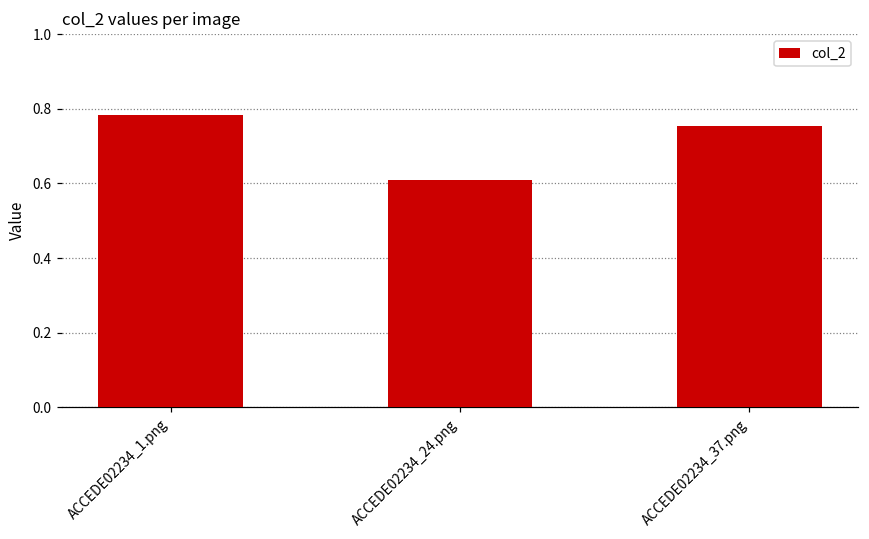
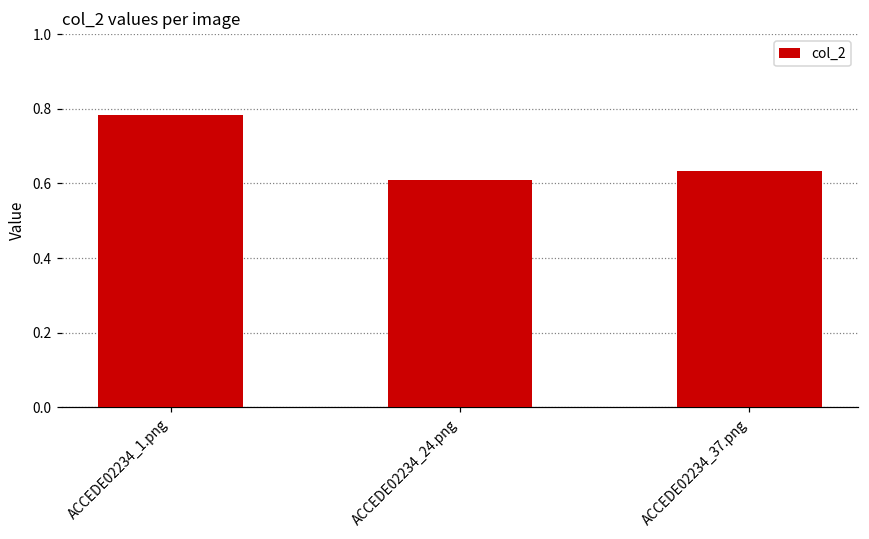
  {
    "ACCEDE02234_1.png": 0.78,
    "ACCEDE02234_24.png": 0.61,
-   "ACCEDE02234_37.png": 0.75
+   "ACCEDE02234_37.png": 0.63
  }
